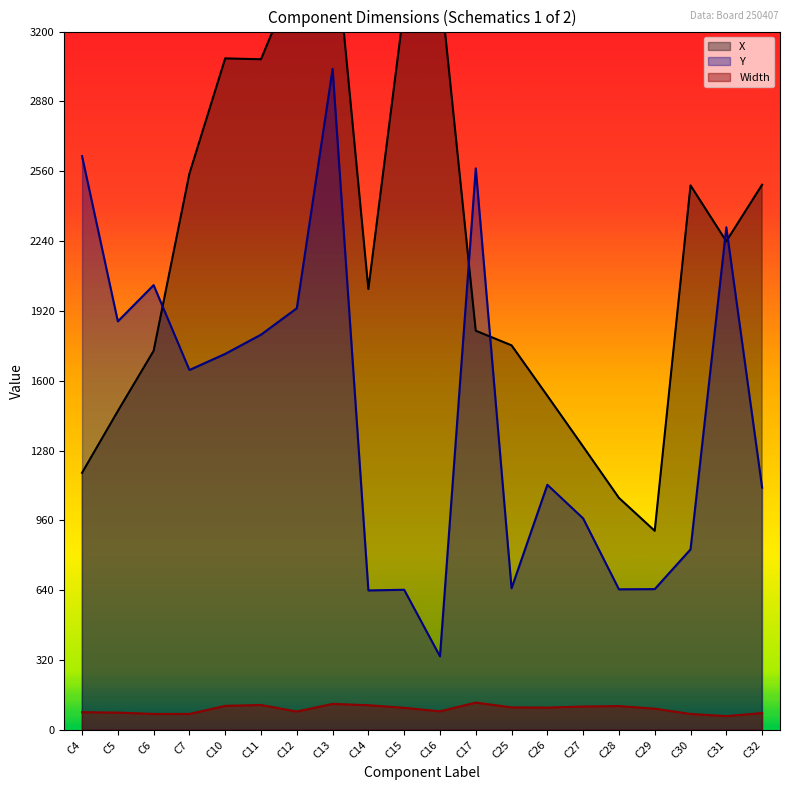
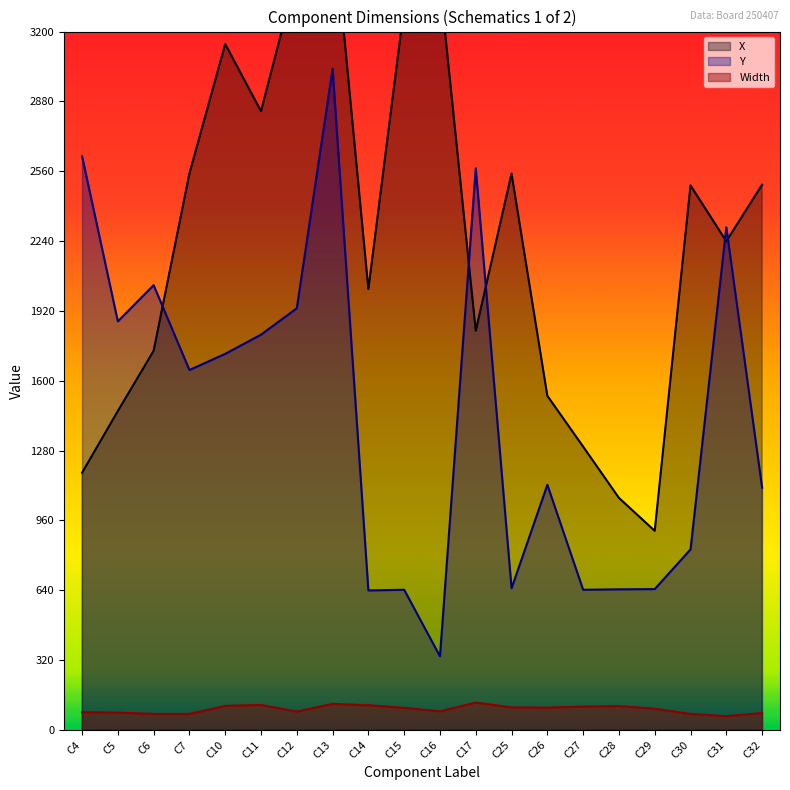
  {
    "X": {
      "C4": 1180,
      "C5": 1460,
      "C6": 1740,
      "C7": 2550,
-     "C10": 3080,
-     "C11": 3070,
+     "C10": 3140,
+     "C11": 2840,
      "C14": 2020,
      "C17": 1830,
-     "C25": 1760,
+     "C25": 2550,
      "C26": 1530,
      "C27": 1300,
      "C28": 1060,
      "C29": 910,
      "C30": 2500,
      "C31": 2240,
      "C32": 2500
    },
    "Y": {
      "C4": 2630,
      "C5": 1870,
      "C6": 2040,
      "C7": 1650,
      "C10": 1720,
      "C11": 1810,
      "C12": 1930,
      "C13": 3030,
      "C14": 640,
      "C15": 640,
      "C16": 340,
      "C17": 2570,
      "C25": 650,
      "C26": 1120,
-     "C27": 970,
+     "C27": 640,
      "C28": 640,
      "C29": 650,
      "C30": 830,
      "C31": 2300,
      "C32": 1110
    },
    "Width": {
      "C4": 80,
      "C5": 80,
      "C6": 70,
      "C7": 70,
      "C10": 110,
      "C11": 110,
      "C12": 80,
      "C13": 120,
      "C14": 110,
      "C15": 100,
      "C16": 90,
      "C17": 130,
      "C25": 100,
      "C26": 100,
      "C27": 110,
      "C28": 110,
      "C29": 100,
      "C30": 70,
      "C31": 60,
      "C32": 80
    }
  }
